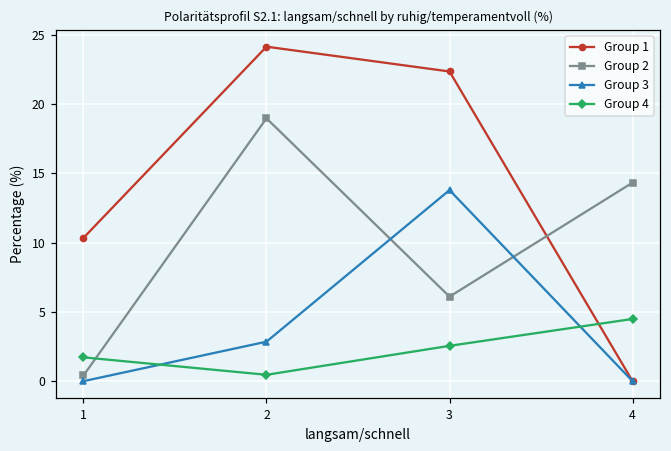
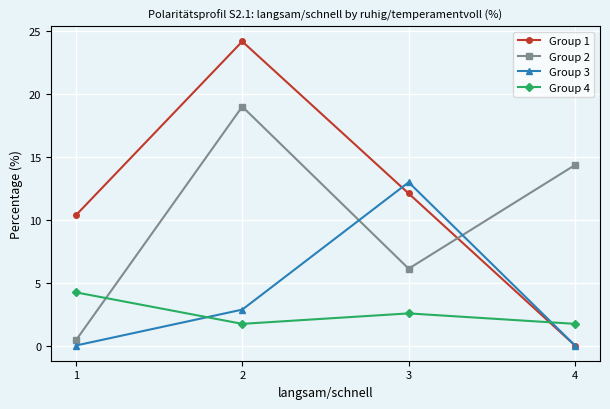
  {
    "Group 1": {
      "1": 10.3,
      "2": 24.1,
-     "3": 22.4
+     "3": 12.1
    },
    "Group 2": {
      "1": 0.4,
      "2": 19.0,
      "3": 6.1,
      "4": 14.3
    },
    "Group 3": {
      "1": 0.0,
      "2": 2.9,
-     "3": 13.8
+     "3": 13.0
    },
    "Group 4": {
-     "1": 1.7,
-     "2": 0.5,
+     "1": 4.2,
+     "2": 1.7,
      "3": 2.6,
-     "4": 4.5
+     "4": 1.7
    }
  }
